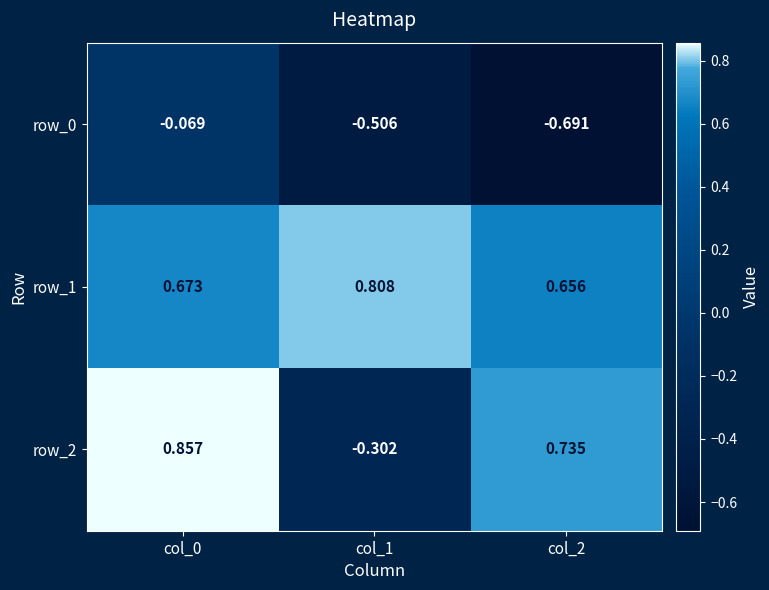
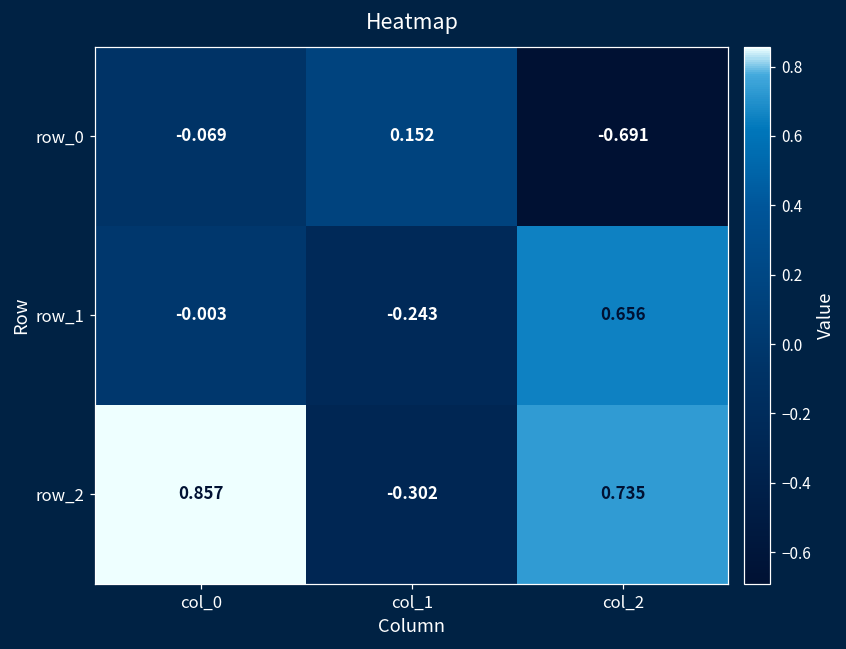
  {
    "row_0": {
      "col_0": -0.069,
-     "col_1": -0.506,
+     "col_1": 0.152,
      "col_2": -0.691
    },
    "row_1": {
-     "col_0": 0.673,
-     "col_1": 0.808,
+     "col_0": -0.003,
+     "col_1": -0.243,
      "col_2": 0.656
    },
    "row_2": {
      "col_0": 0.857,
      "col_1": -0.302,
      "col_2": 0.735
    }
  }
